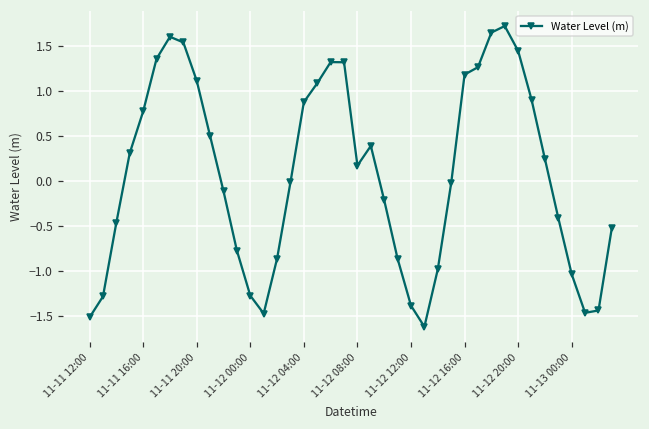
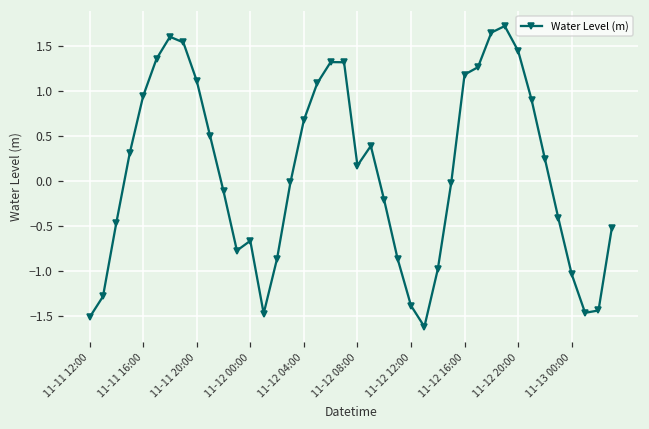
  {
    "11-11 12:00": -1.5,
-   "11-11 16:00": 0.8,
+   "11-11 16:00": 0.9,
    "11-11 20:00": 1.1,
-   "11-12 00:00": -1.3,
-   "11-12 04:00": 0.9,
+   "11-12 00:00": -0.7,
+   "11-12 04:00": 0.7,
    "11-12 08:00": 0.2,
    "11-12 12:00": -1.4,
    "11-12 16:00": 1.2,
    "11-12 20:00": 1.4,
    "11-13 00:00": -1.0
  }
